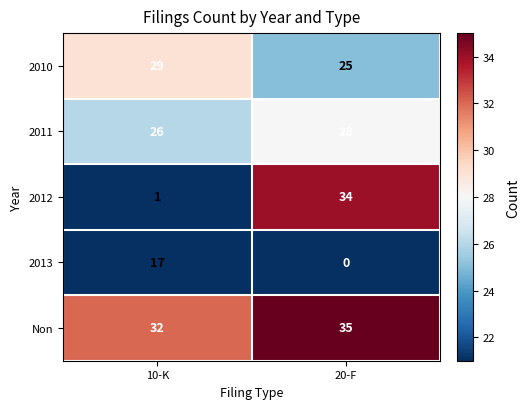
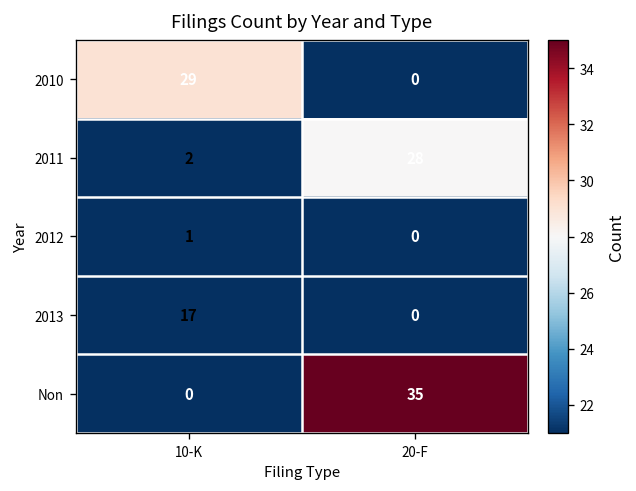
  {
    "2010": {
-     "20-F": 25
+     "20-F": 0
    },
    "2011": {
-     "10-K": 26
+     "10-K": 2
    },
    "2012": {
      "10-K": 1,
-     "20-F": 34
+     "20-F": 0
    },
    "2013": {
      "10-K": 17,
      "20-F": 0
    },
    "Non": {
-     "10-K": 32,
+     "10-K": 0,
      "20-F": 35
    }
  }
